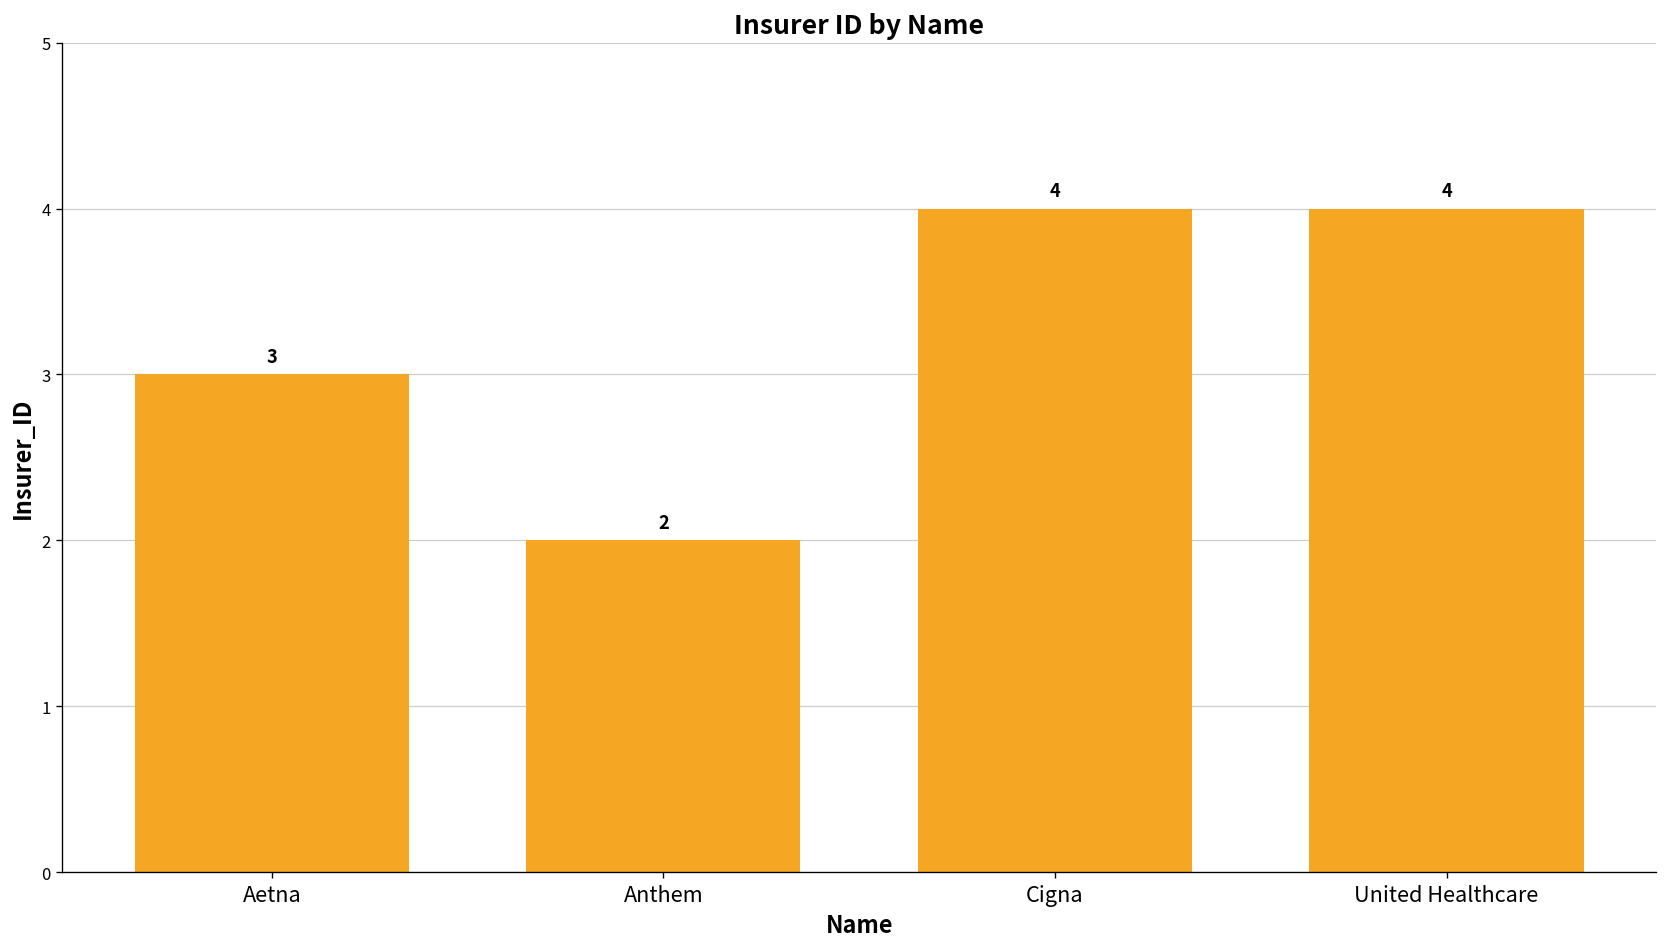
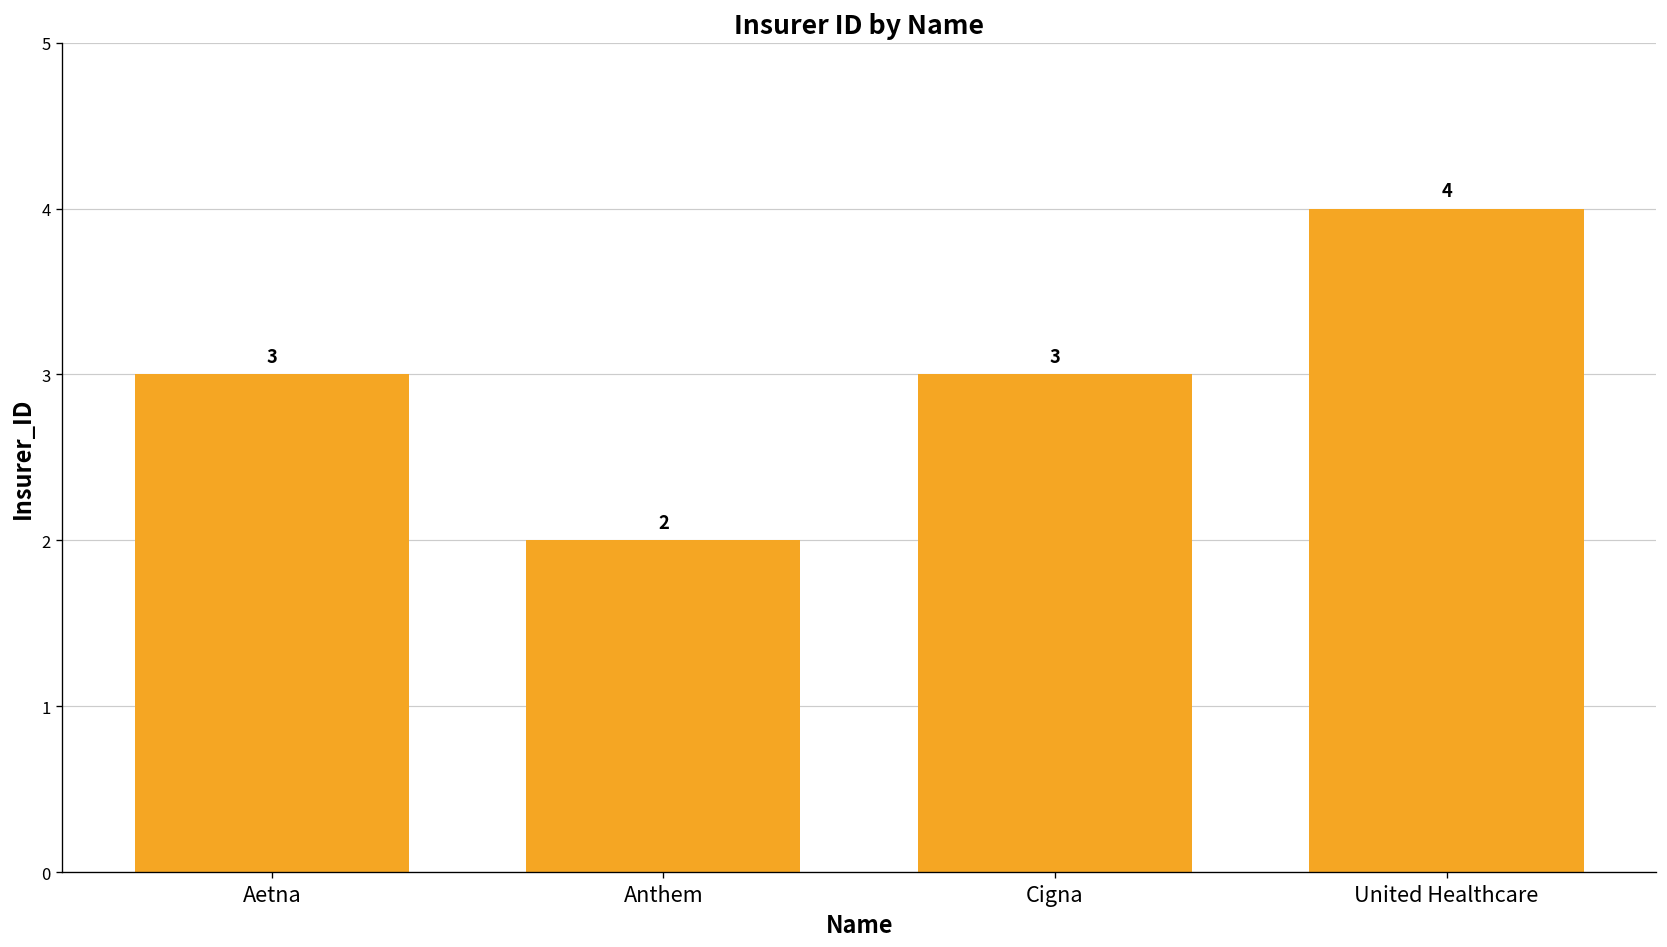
  {
    "Aetna": 3,
    "Anthem": 2,
-   "Cigna": 4,
+   "Cigna": 3,
    "United Healthcare": 4
  }
